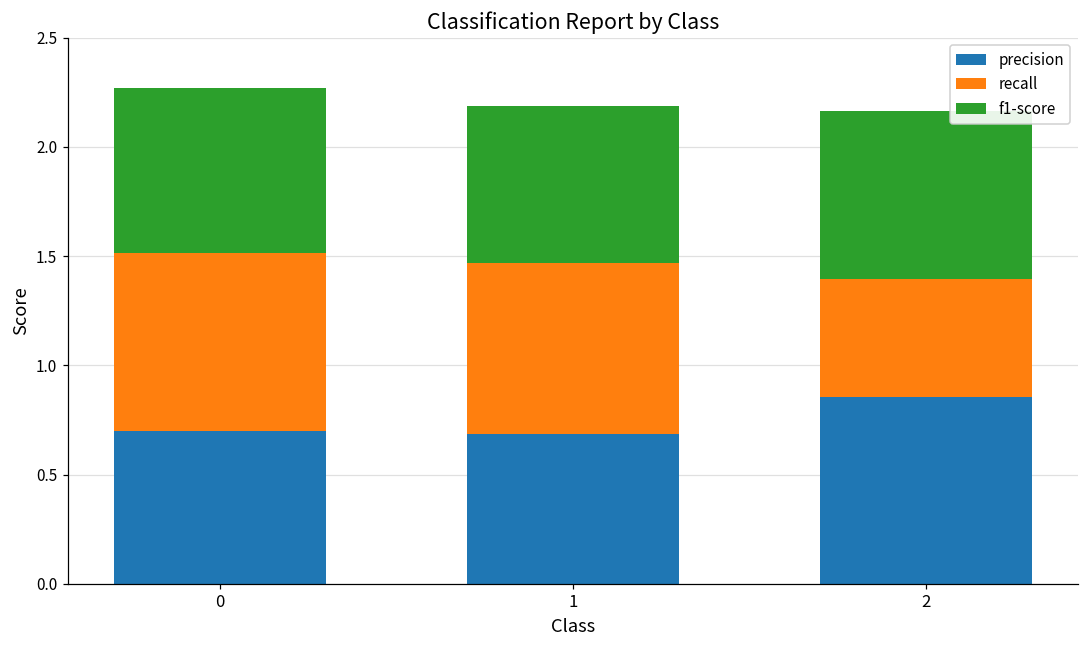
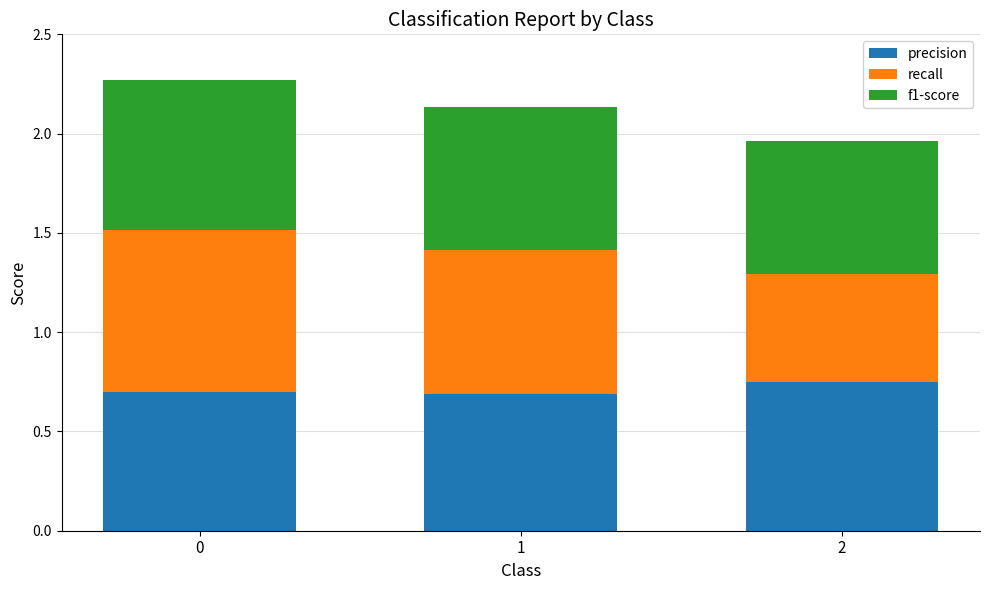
  {
    "precision": {
      "0": 0.70,
      "1": 0.69,
-     "2": 0.85
+     "2": 0.75
    },
    "recall": {
      "0": 0.82,
-     "1": 0.78,
+     "1": 0.73,
      "2": 0.54
    },
    "f1-score": {
      "0": 0.75,
      "1": 0.72,
-     "2": 0.77
+     "2": 0.67
    }
  }
